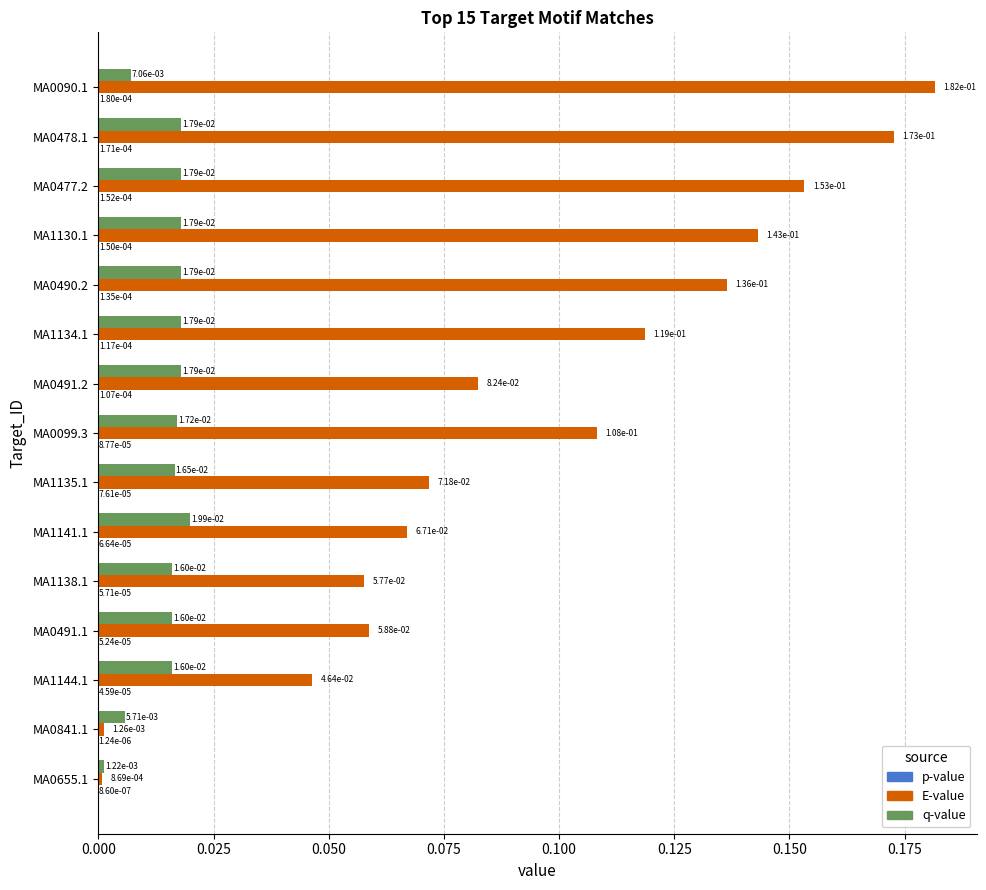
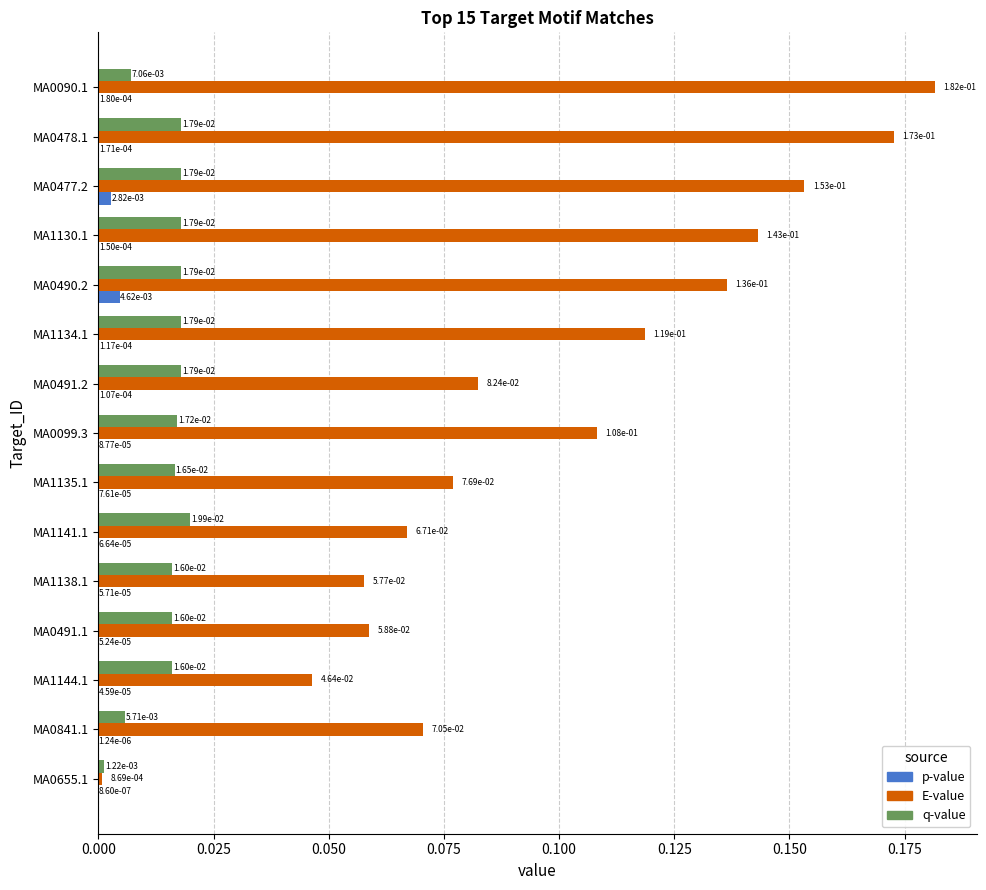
  {
    "p-value": {
      "MA0090.1": "1.80e-04",
      "MA0478.1": "1.71e-04",
-     "MA0477.2": "1.52e-04",
+     "MA0477.2": "2.82e-03",
      "MA1130.1": "1.50e-04",
-     "MA0490.2": "1.35e-04",
+     "MA0490.2": "4.62e-03",
      "MA1134.1": "1.17e-04",
      "MA0491.2": "1.07e-04",
      "MA0099.3": "8.77e-05",
      "MA1135.1": "7.61e-05",
      "MA1141.1": "6.64e-05",
      "MA1138.1": "5.71e-05",
      "MA0491.1": "5.24e-05",
      "MA1144.1": "4.59e-05",
      "MA0841.1": "1.24e-06",
      "MA0655.1": "8.60e-07"
    },
    "E-value": {
      "MA0090.1": "1.82e-01",
      "MA0478.1": "1.73e-01",
      "MA0477.2": "1.53e-01",
      "MA1130.1": "1.43e-01",
      "MA0490.2": "1.36e-01",
      "MA1134.1": "1.19e-01",
      "MA0491.2": "8.24e-02",
      "MA0099.3": "1.08e-01",
-     "MA1135.1": "7.18e-02",
+     "MA1135.1": "7.69e-02",
      "MA1141.1": "6.71e-02",
      "MA1138.1": "5.77e-02",
      "MA0491.1": "5.88e-02",
      "MA1144.1": "4.64e-02",
-     "MA0841.1": "1.26e-03",
+     "MA0841.1": "7.05e-02",
      "MA0655.1": "8.69e-04"
    },
    "q-value": {
      "MA0090.1": "7.06e-03",
      "MA0478.1": "1.79e-02",
      "MA0477.2": "1.79e-02",
      "MA1130.1": "1.79e-02",
      "MA0490.2": "1.79e-02",
      "MA1134.1": "1.79e-02",
      "MA0491.2": "1.79e-02",
      "MA0099.3": "1.72e-02",
      "MA1135.1": "1.65e-02",
      "MA1141.1": "1.99e-02",
      "MA1138.1": "1.60e-02",
      "MA0491.1": "1.60e-02",
      "MA1144.1": "1.60e-02",
      "MA0841.1": "1.26e-03",
      "MA0655.1": "1.22e-03"
    }
  }
